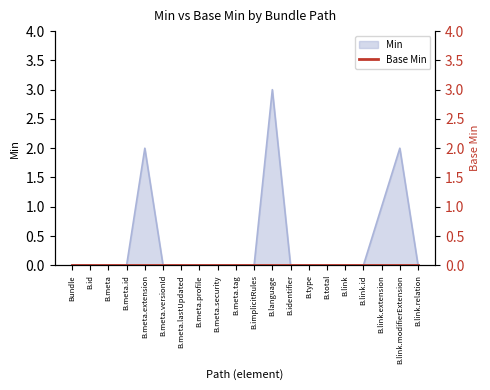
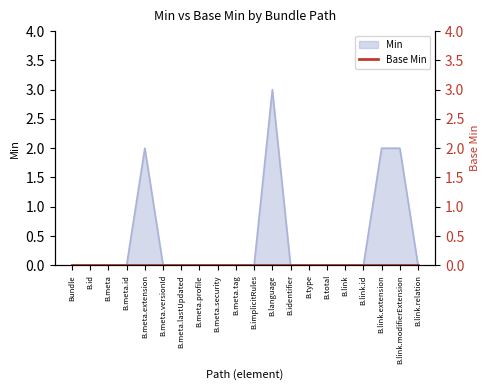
  {
    "Min": {
      "Bundle": 0,
      "B.id": 0,
      "B.meta": 0,
      "B.meta.id": 0,
      "B.meta.extension": 2,
      "B.meta.versionId": 0,
      "B.meta.lastUpdated": 0,
      "B.meta.profile": 0,
      "B.meta.security": 0,
      "B.meta.tag": 0,
      "B.implicitRules": 0,
      "B.language": 3,
      "B.identifier": 0,
      "B.type": 0,
      "B.total": 0,
      "B.link": 0,
      "B.link.id": 0,
-     "B.link.extension": 1,
+     "B.link.extension": 2,
      "B.link.modifierExtension": 2,
      "B.link.relation": 0
    },
    "Base Min": {
      "Bundle": 0.0,
      "B.id": 0.0,
      "B.meta": 0.0,
      "B.meta.id": 0.0,
      "B.meta.extension": 0.0,
      "B.meta.versionId": 0.0,
      "B.meta.lastUpdated": 0.0,
      "B.meta.profile": 0.0,
      "B.meta.security": 0.0,
      "B.meta.tag": 0.0,
      "B.implicitRules": 0.0,
      "B.language": 0.0,
      "B.identifier": 0.0,
      "B.type": 0.0,
      "B.total": 0.0,
      "B.link": 0.0,
      "B.link.id": 0.0,
      "B.link.extension": 0.0,
      "B.link.modifierExtension": 0.0,
      "B.link.relation": 0.0
    }
  }
